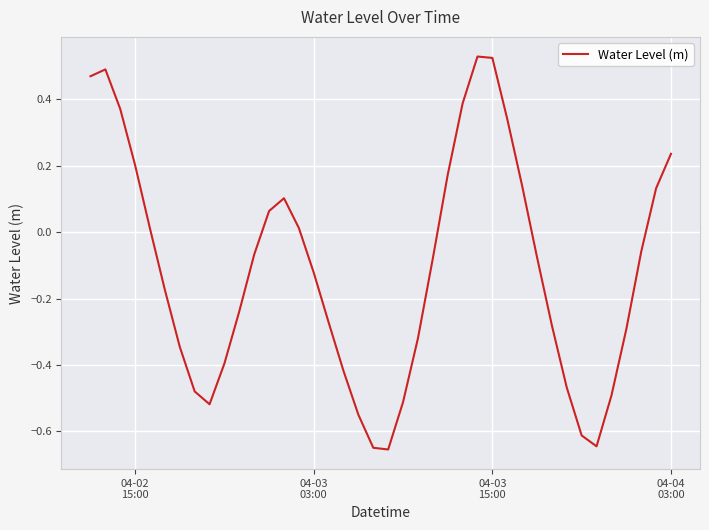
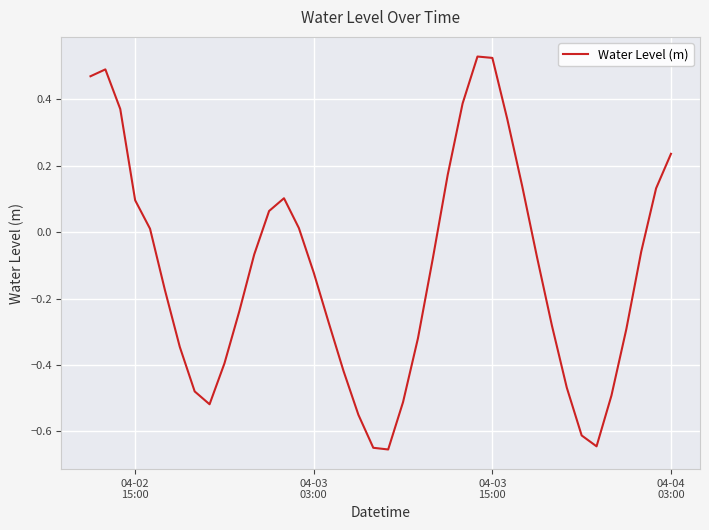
  {
-   "04-02 15:00": 0.20,
+   "04-02 15:00": 0.10,
    "04-03 03:00": -0.12,
    "04-03 15:00": 0.53,
    "04-04 03:00": 0.24
  }
